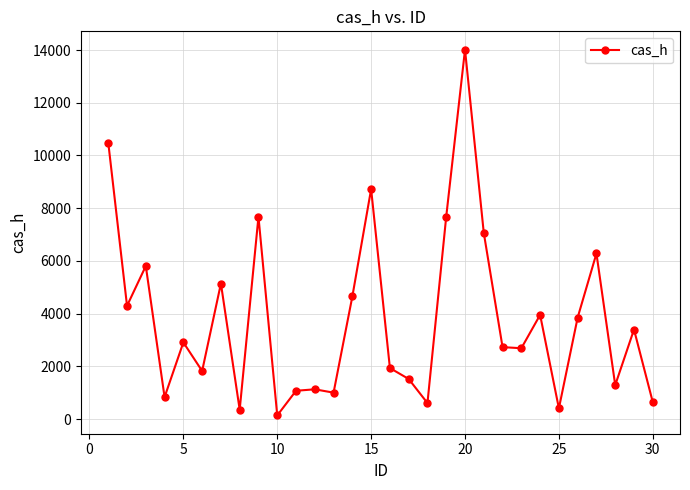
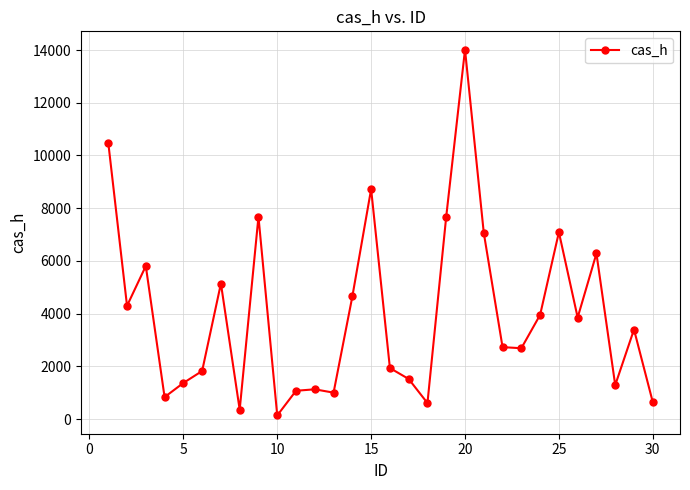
  {
-   "5": 2900,
+   "5": 1400,
    "10": 100,
    "15": 8700,
    "20": 14000,
-   "25": 400,
+   "25": 7100,
    "30": 600
  }
